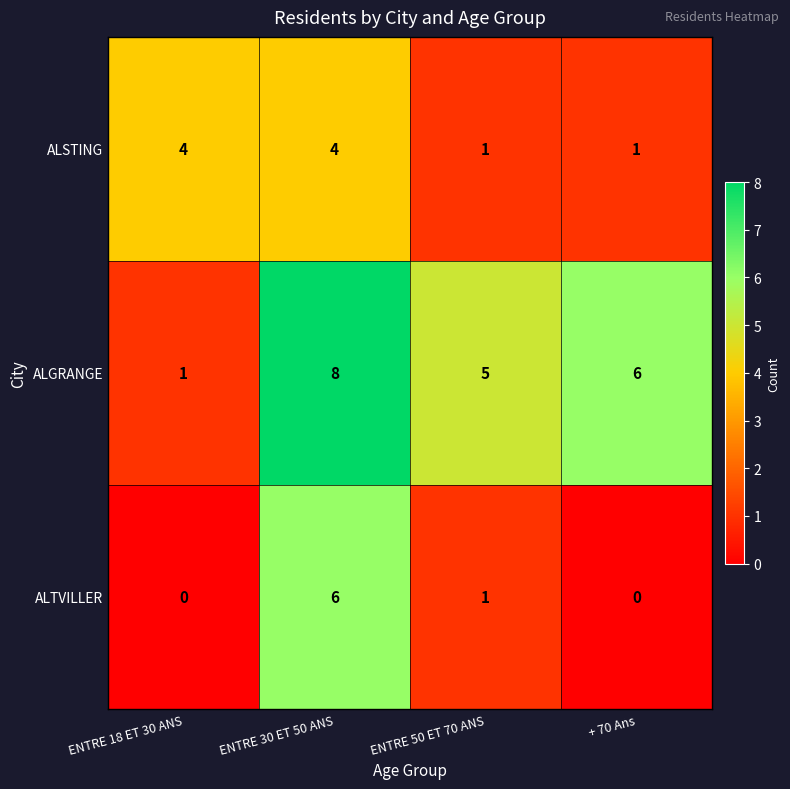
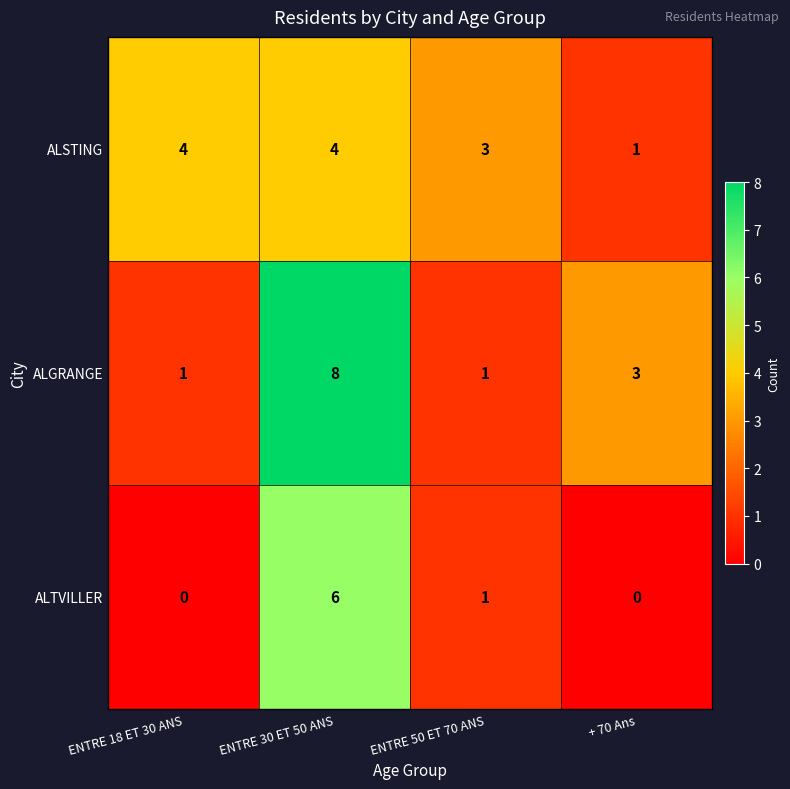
  {
    "ALSTING": {
      "ENTRE 18 ET 30 ANS": 4,
      "ENTRE 30 ET 50 ANS": 4,
-     "ENTRE 50 ET 70 ANS": 1,
+     "ENTRE 50 ET 70 ANS": 3,
      "+ 70 Ans": 1
    },
    "ALGRANGE": {
      "ENTRE 18 ET 30 ANS": 1,
      "ENTRE 30 ET 50 ANS": 8,
-     "ENTRE 50 ET 70 ANS": 5,
-     "+ 70 Ans": 6
+     "ENTRE 50 ET 70 ANS": 1,
+     "+ 70 Ans": 3
    },
    "ALTVILLER": {
      "ENTRE 18 ET 30 ANS": 0,
      "ENTRE 30 ET 50 ANS": 6,
      "ENTRE 50 ET 70 ANS": 1,
      "+ 70 Ans": 0
    }
  }
